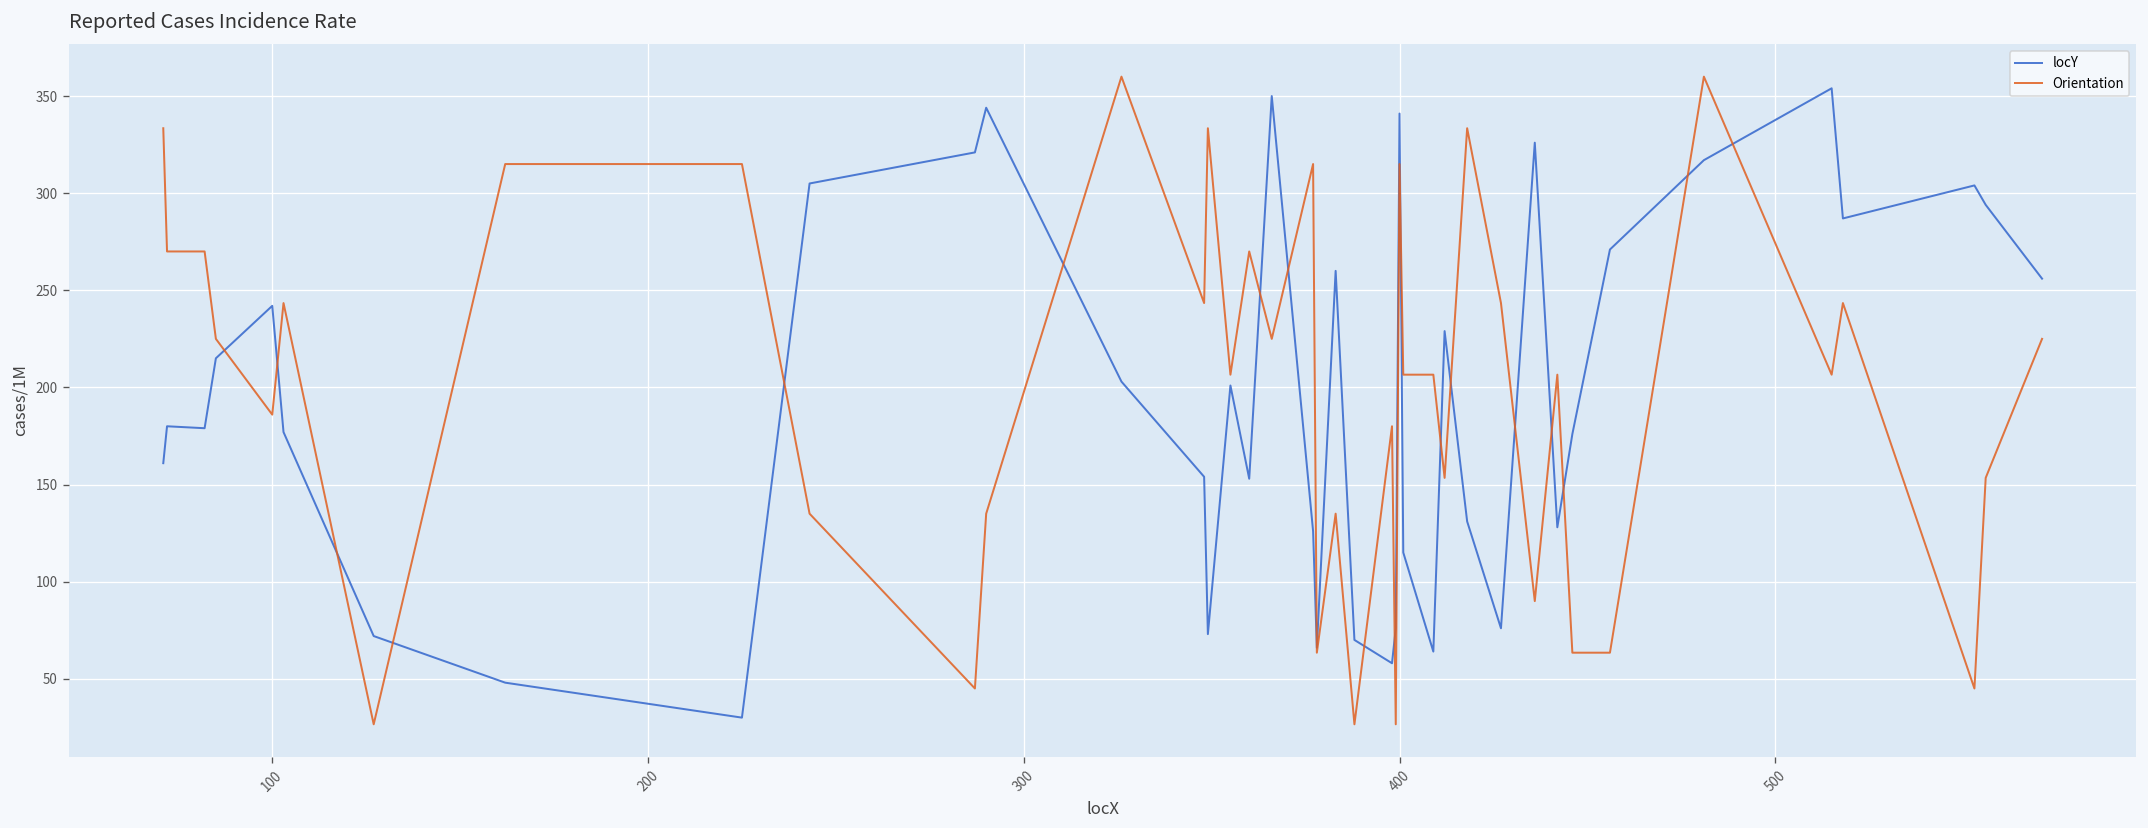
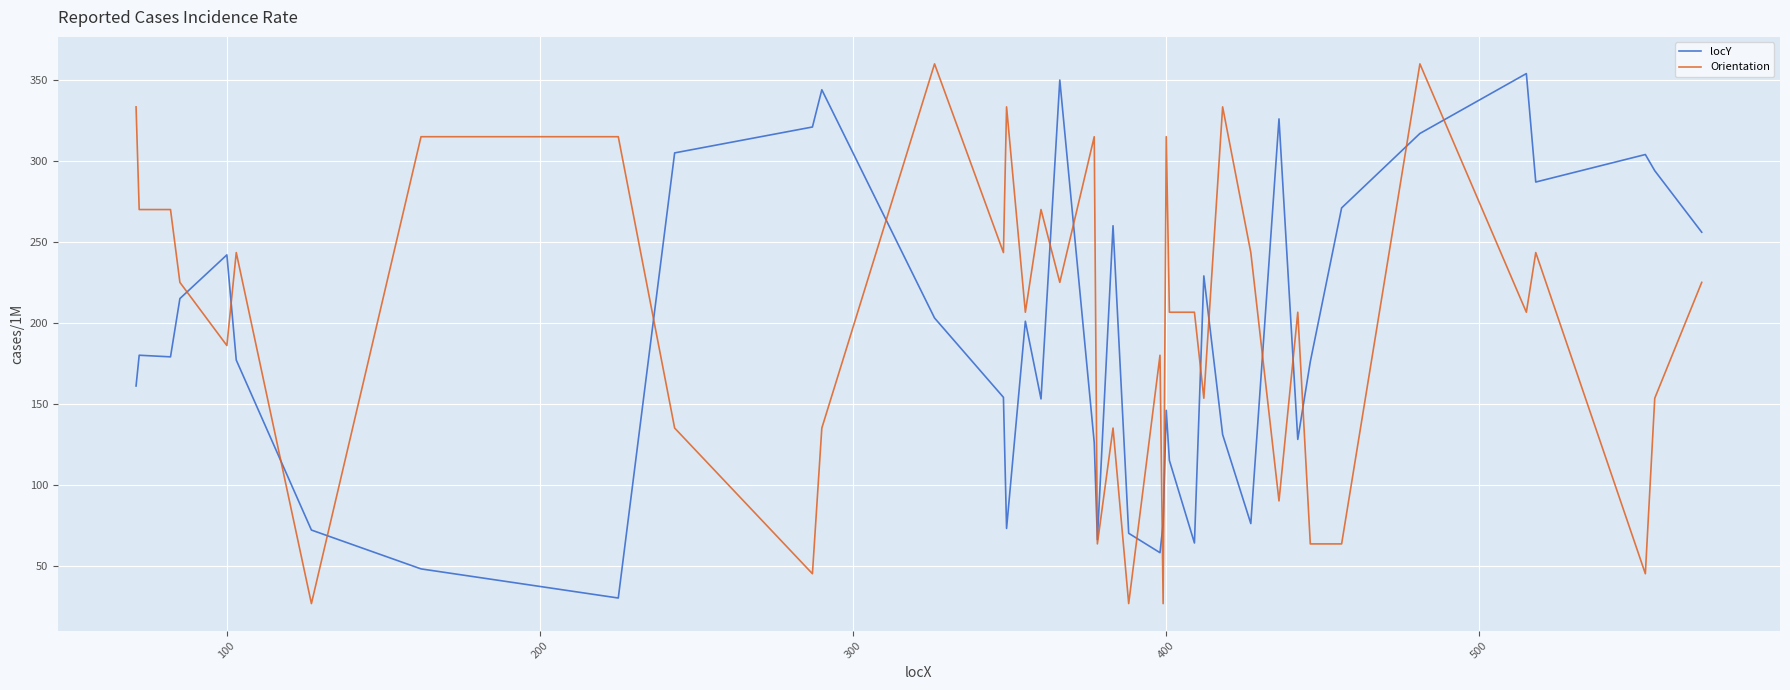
  {
    "locY": {
      "100": 242,
-     "400": 341
+     "400": 146
    },
    "Orientation": {
      "100": 186,
      "400": 315
    }
  }
